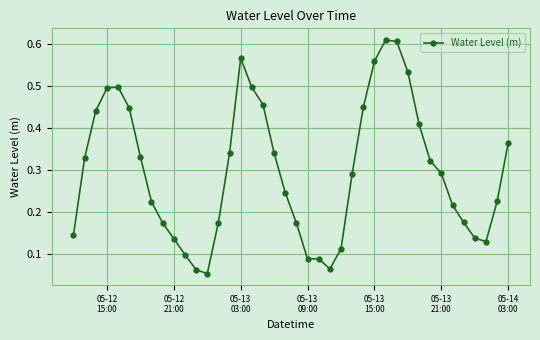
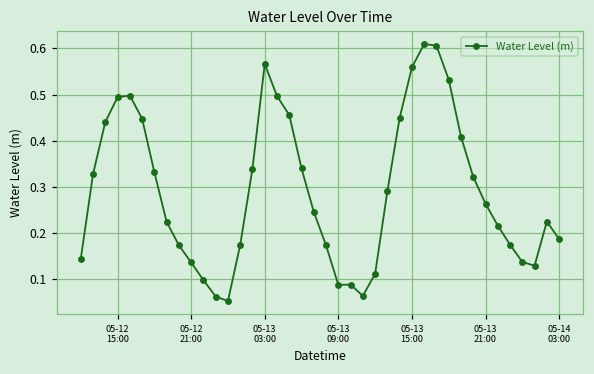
  {
    "05-12 15:00": 0.49,
    "05-12 21:00": 0.14,
    "05-13 03:00": 0.57,
    "05-13 09:00": 0.09,
    "05-13 15:00": 0.56,
-   "05-13 21:00": 0.29,
-   "05-14 03:00": 0.36
+   "05-13 21:00": 0.26,
+   "05-14 03:00": 0.19
  }
